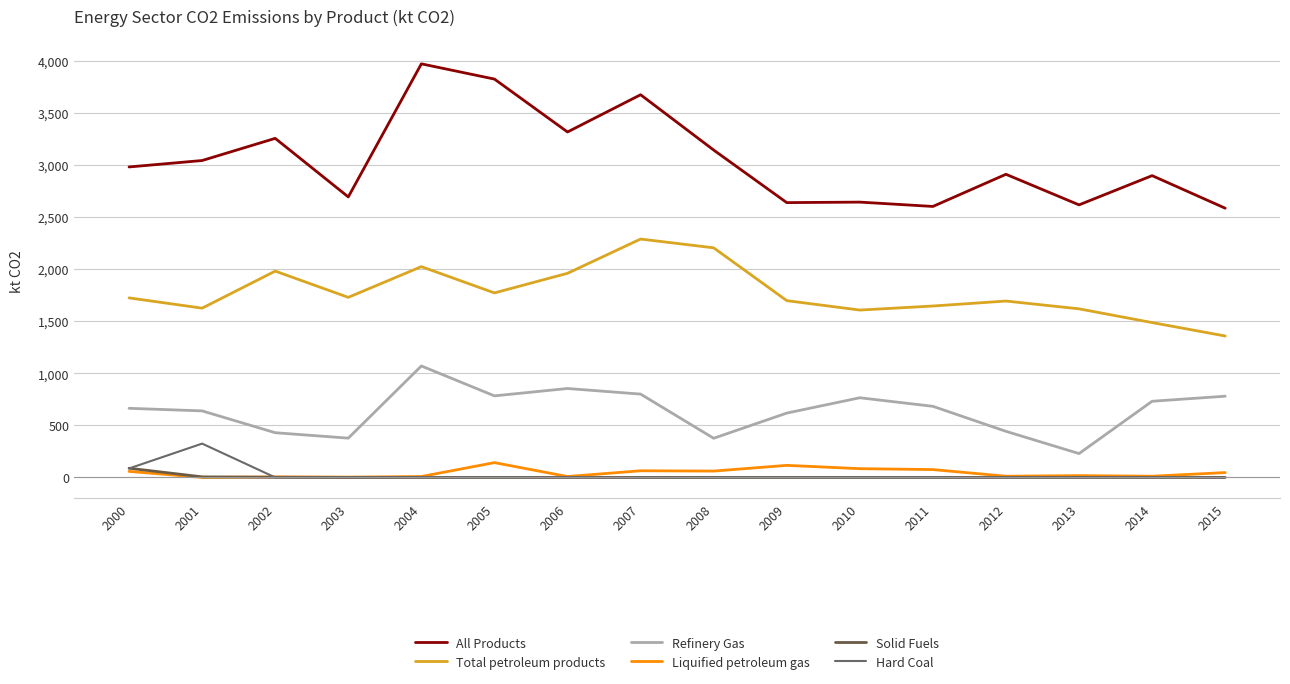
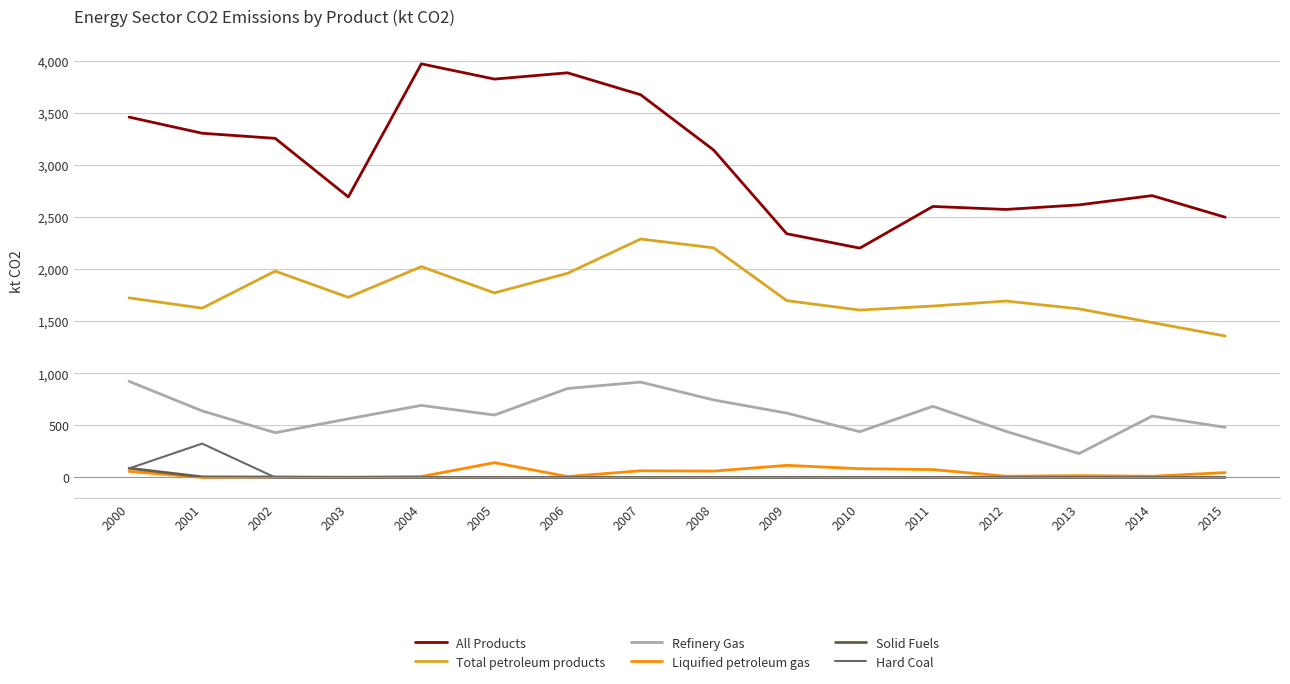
  {
    "All Products": {
-     "2000": "2,980",
-     "2001": "3,040",
+     "2000": "3,460",
+     "2001": "3,310",
      "2002": "3,260",
      "2003": "2,690",
      "2004": "3,970",
      "2005": "3,830",
-     "2006": "3,320",
+     "2006": "3,890",
      "2007": "3,680",
      "2008": "3,140",
-     "2009": "2,640",
-     "2010": "2,640",
+     "2009": "2,340",
+     "2010": "2,200",
      "2011": "2,600",
-     "2012": "2,910",
+     "2012": "2,570",
      "2013": "2,620",
-     "2014": "2,900",
-     "2015": "2,590"
+     "2014": "2,710",
+     "2015": "2,500"
    },
    "Refinery Gas": {
-     "2000": "660",
+     "2000": "920",
      "2001": "640",
      "2002": "430",
-     "2003": "380",
-     "2004": "1,070",
-     "2005": "780",
+     "2003": "560",
+     "2004": "690",
+     "2005": "600",
      "2006": "850",
-     "2007": "800",
-     "2008": "380",
+     "2007": "920",
+     "2008": "740",
      "2009": "620",
-     "2010": "770",
+     "2010": "440",
      "2011": "680",
      "2012": "440",
      "2013": "230",
-     "2014": "730",
-     "2015": "780"
+     "2014": "590",
+     "2015": "480"
    }
  }
